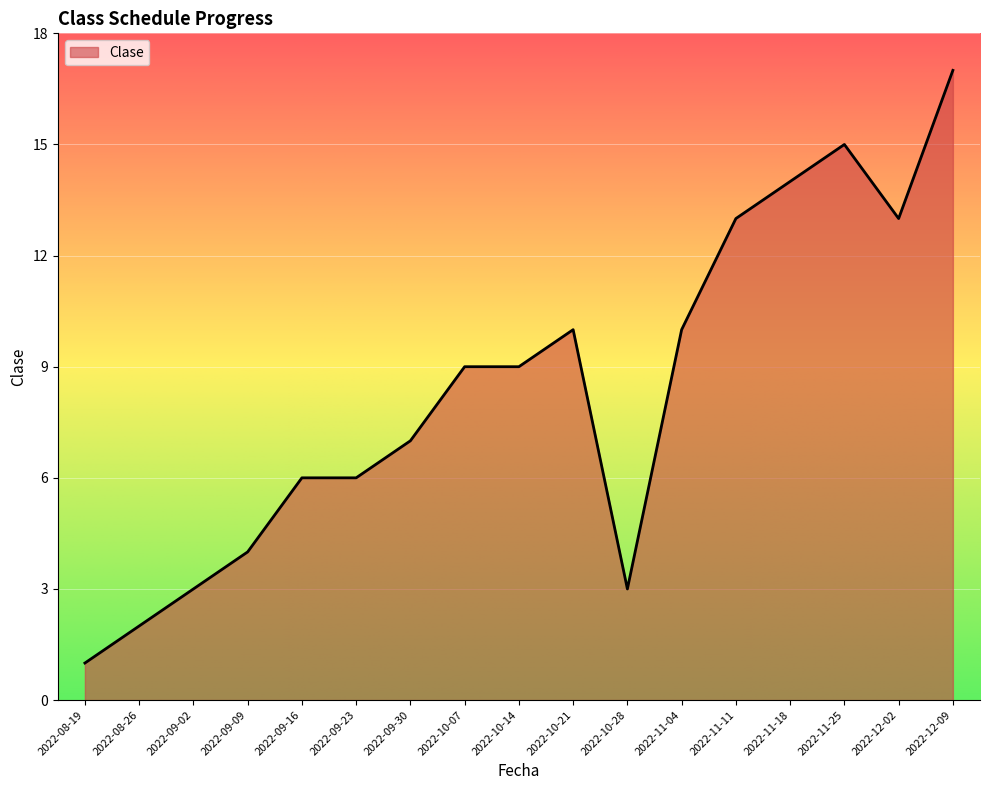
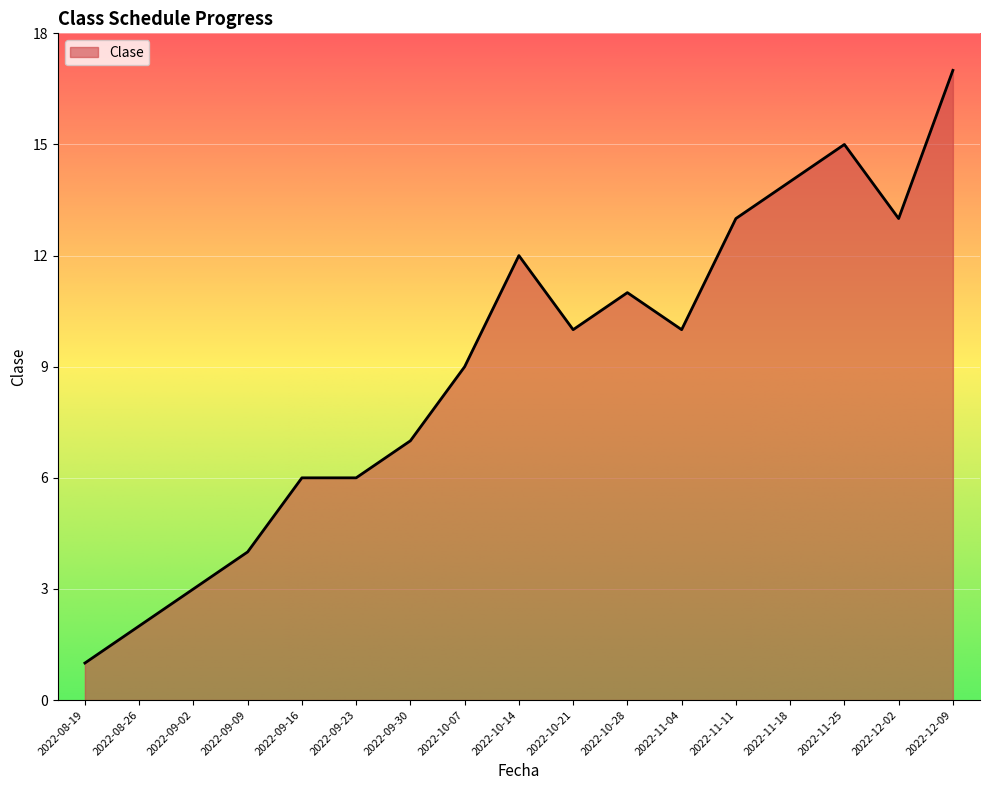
  {
    "2022-08-19": 1,
    "2022-08-26": 2,
    "2022-09-02": 3,
    "2022-09-09": 4,
    "2022-09-16": 6,
    "2022-09-23": 6,
    "2022-09-30": 7,
    "2022-10-07": 9,
-   "2022-10-14": 9,
+   "2022-10-14": 12,
    "2022-10-21": 10,
-   "2022-10-28": 3,
+   "2022-10-28": 11,
    "2022-11-04": 10,
    "2022-11-11": 13,
    "2022-11-18": 14,
    "2022-11-25": 15,
    "2022-12-02": 13,
    "2022-12-09": 17
  }
